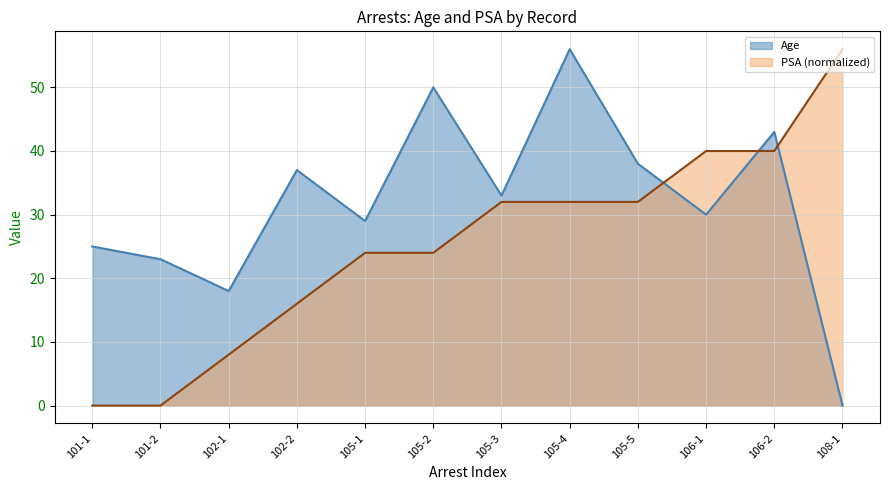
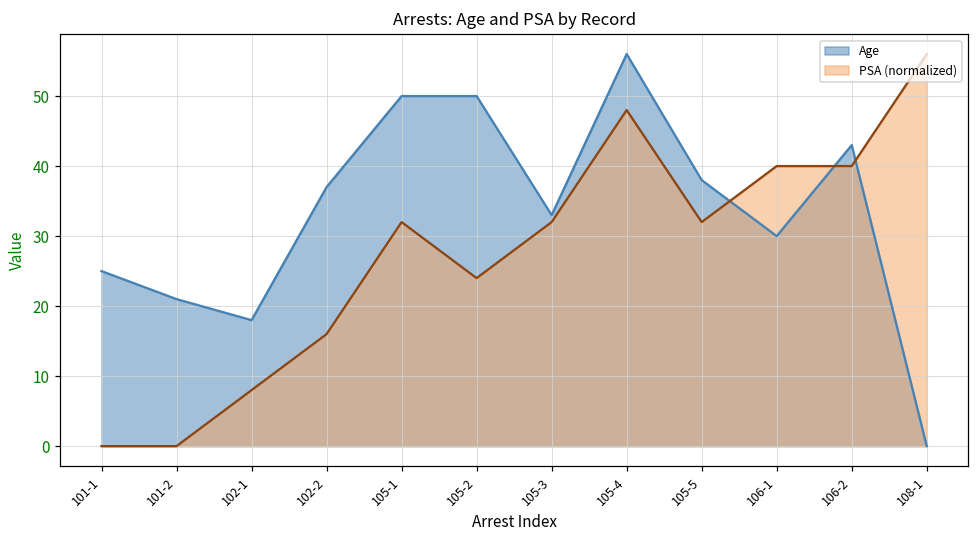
  {
    "Age": {
      "101-1": 25,
-     "101-2": 23,
+     "101-2": 21,
      "102-1": 18,
      "102-2": 37,
-     "105-1": 29,
+     "105-1": 50,
      "105-2": 50,
      "105-3": 33,
      "105-4": 56,
      "105-5": 38,
      "106-1": 30,
      "106-2": 43,
      "108-1": 0
    },
    "PSA (normalized)": {
      "101-1": 0,
      "101-2": 0,
      "102-1": 8,
      "102-2": 16,
-     "105-1": 24,
+     "105-1": 32,
      "105-2": 24,
      "105-3": 32,
-     "105-4": 32,
+     "105-4": 48,
      "105-5": 32,
      "106-1": 40,
      "106-2": 40
    }
  }
